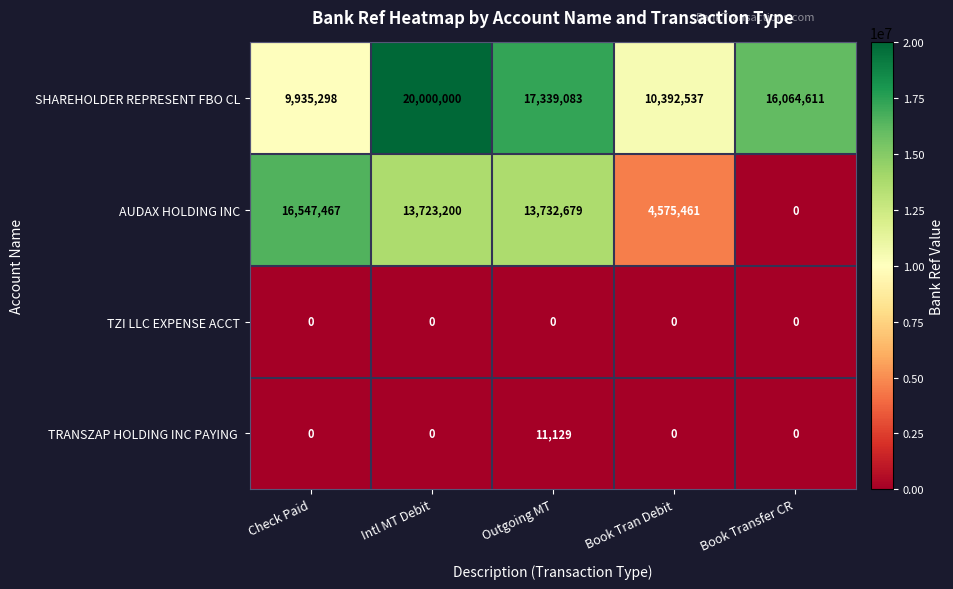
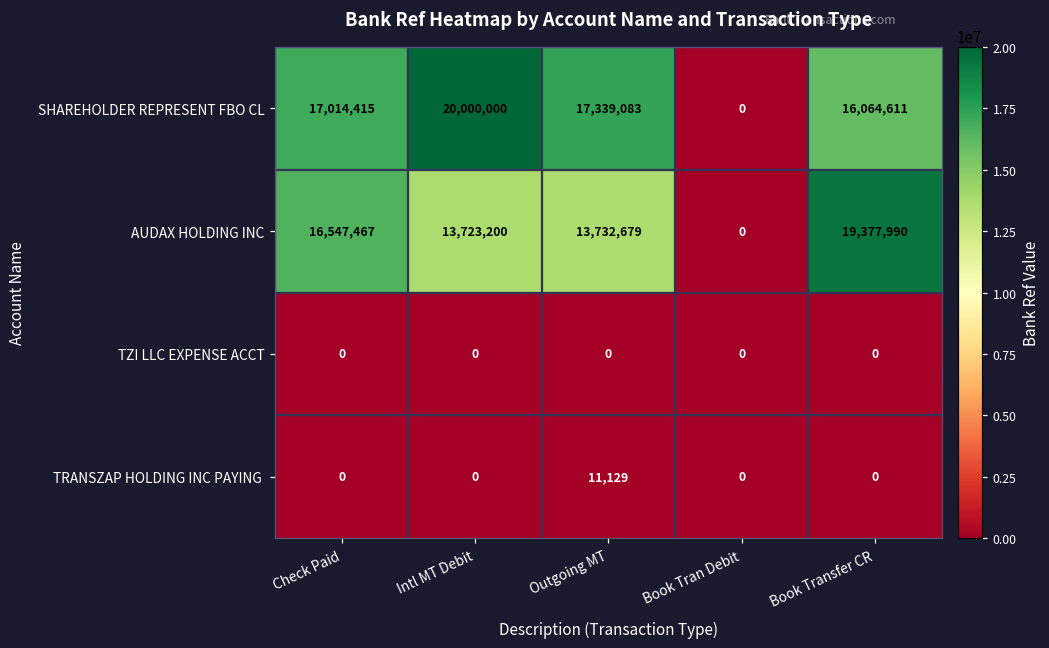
  {
    "SHAREHOLDER REPRESENT FBO CL": {
-     "Check Paid": "9,935,298",
+     "Check Paid": "17,014,415",
      "Intl MT Debit": "20,000,000",
      "Outgoing MT": "17,339,083",
-     "Book Tran Debit": "10,392,537",
+     "Book Tran Debit": "0",
      "Book Transfer CR": "16,064,611"
    },
    "AUDAX HOLDING INC": {
      "Check Paid": "16,547,467",
      "Intl MT Debit": "13,723,200",
      "Outgoing MT": "13,732,679",
-     "Book Tran Debit": "4,575,461",
-     "Book Transfer CR": "0"
+     "Book Tran Debit": "0",
+     "Book Transfer CR": "19,377,990"
    },
    "TZI LLC EXPENSE ACCT": {
      "Check Paid": "0",
      "Intl MT Debit": "0",
      "Outgoing MT": "0",
      "Book Tran Debit": "0",
      "Book Transfer CR": "0"
    },
    "TRANSZAP HOLDING INC PAYING": {
      "Check Paid": "0",
      "Intl MT Debit": "0",
      "Outgoing MT": "11,129",
      "Book Tran Debit": "0",
      "Book Transfer CR": "0"
    }
  }
